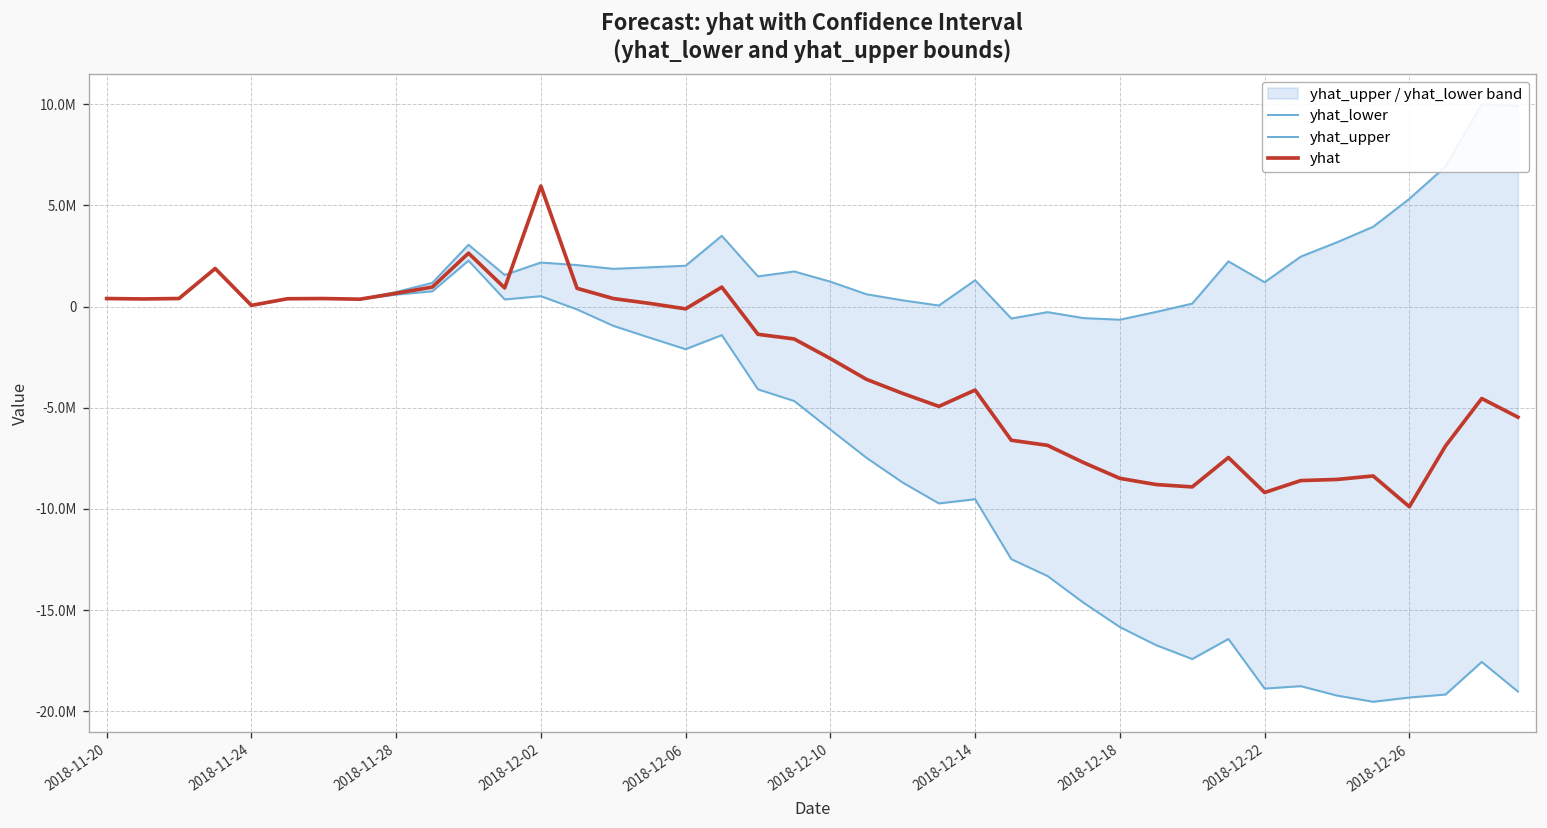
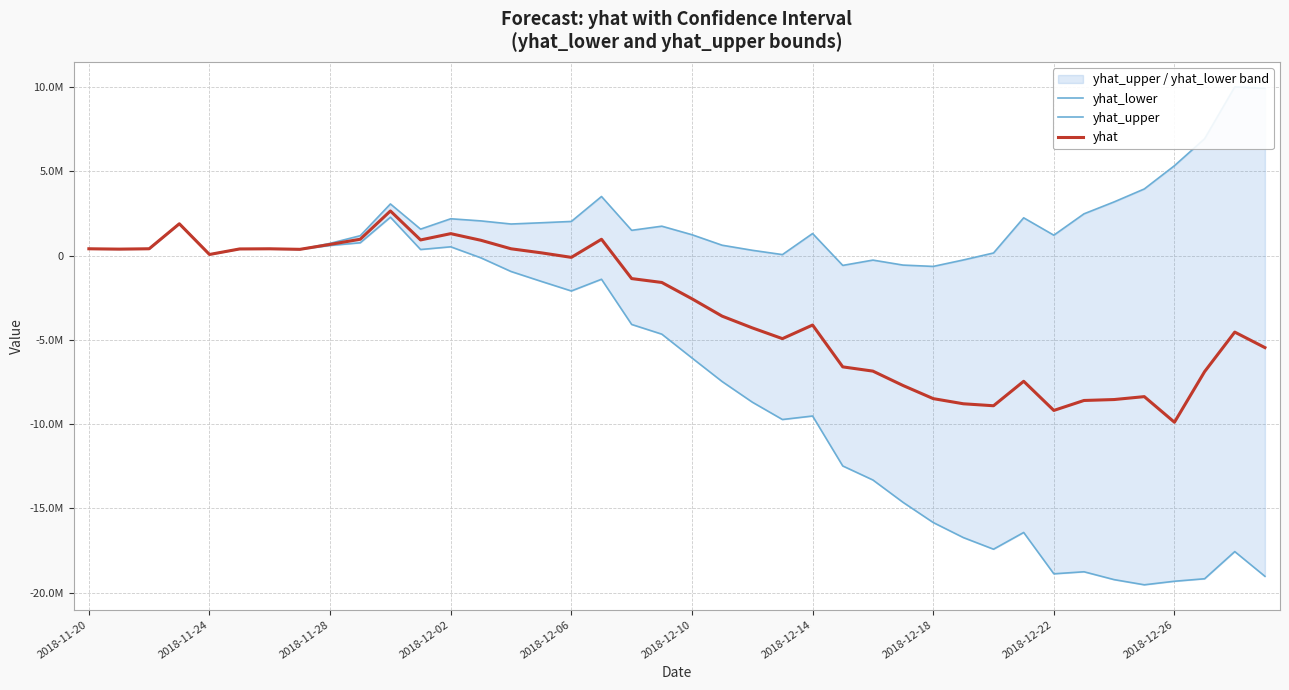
  {
    "yhat": {
-     "2018-12-02": 6000000,
+     "2018-12-02": 1300000,
      "2018-12-06": -100000,
      "2018-12-10": -2600000,
      "2018-12-14": -4100000,
      "2018-12-18": -8500000,
      "2018-12-22": -9200000,
      "2018-12-26": -9900000
    }
  }
